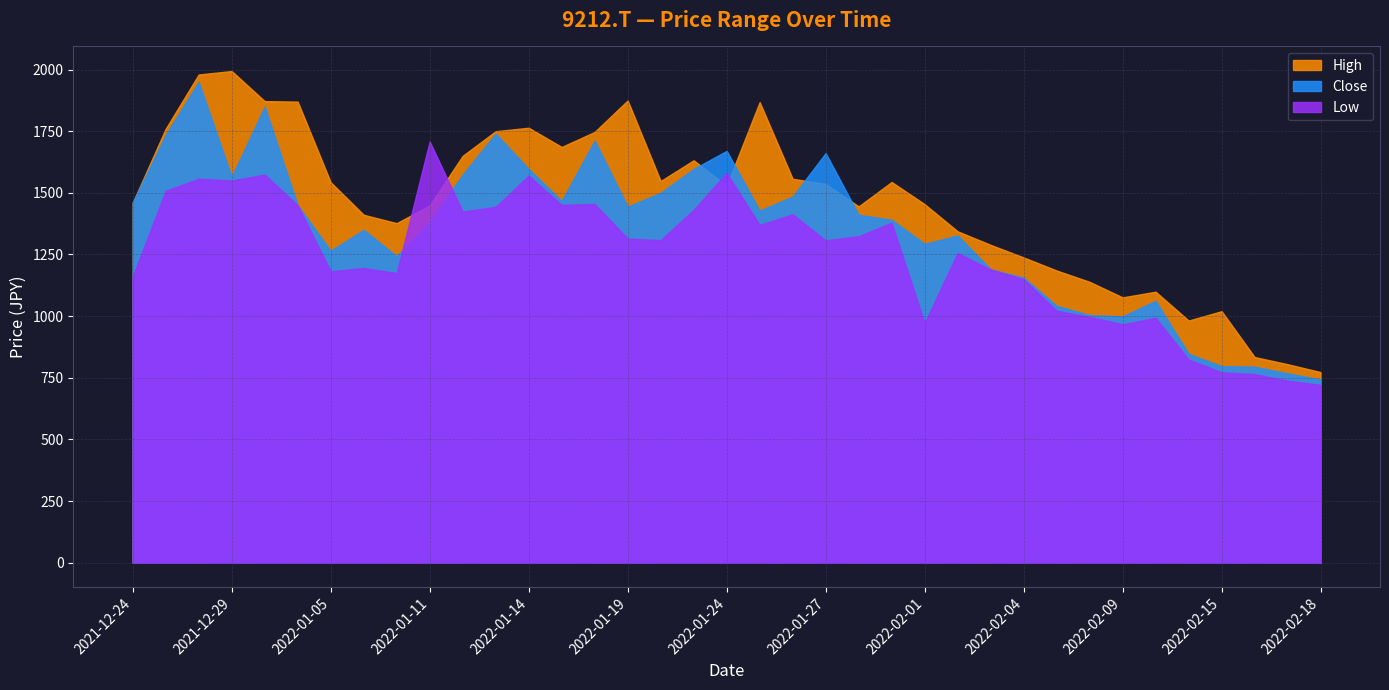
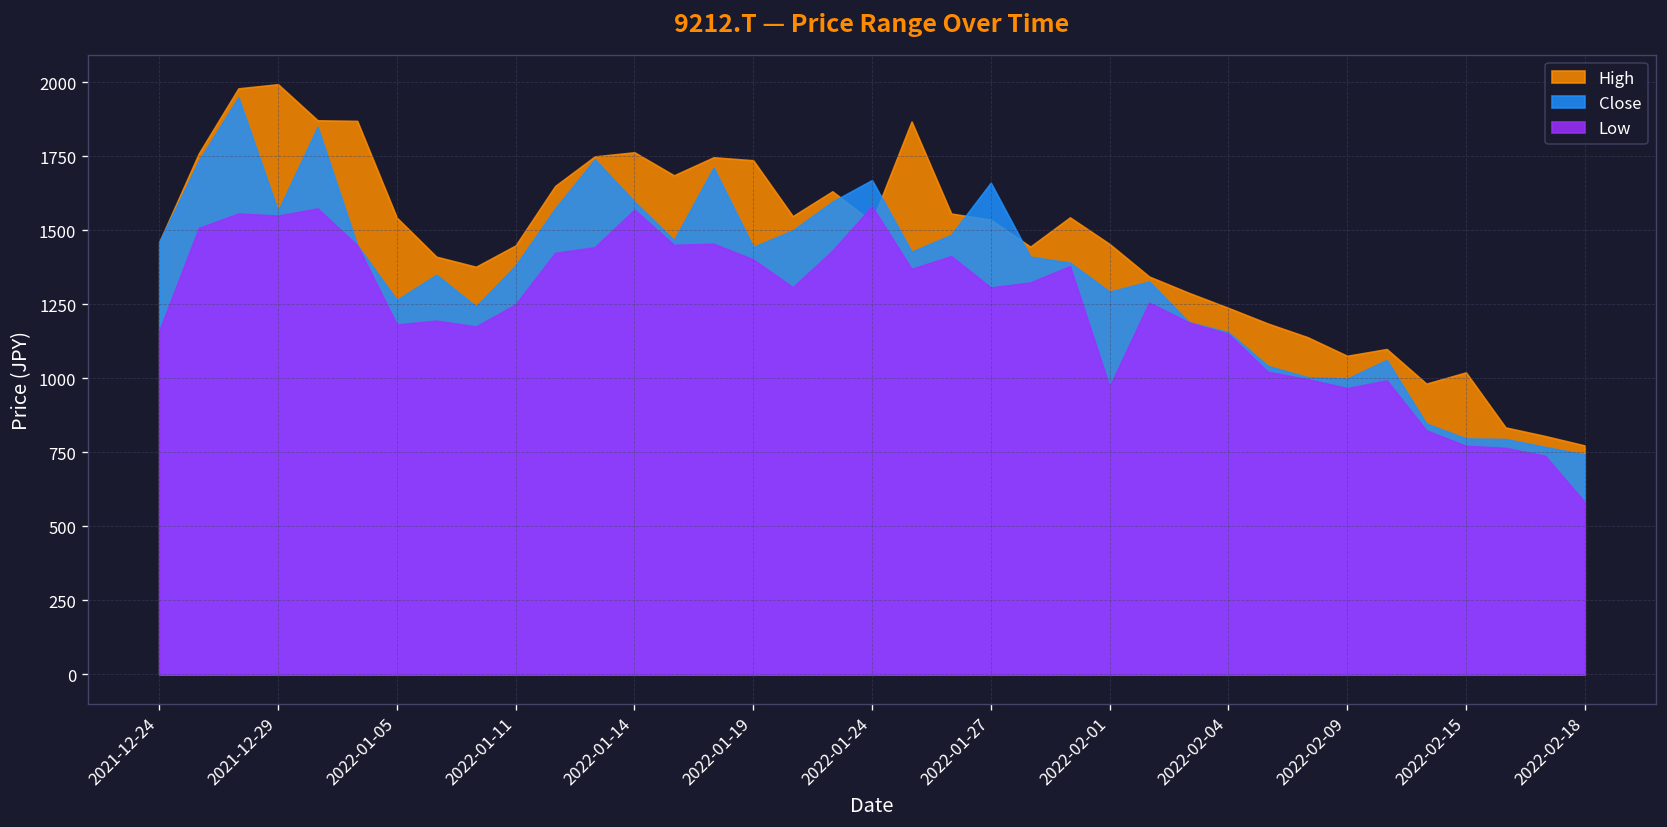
  {
    "High": {
      "2021-12-29": 1990,
      "2022-01-05": 1540,
      "2022-01-11": 1450,
      "2022-01-14": 1760,
-     "2022-01-19": 1870,
+     "2022-01-19": 1740,
      "2022-01-24": 1530,
      "2022-01-27": 1540,
      "2022-02-01": 1450,
      "2022-02-04": 1240,
      "2022-02-09": 1080,
      "2022-02-15": 1020,
      "2022-02-18": 770
    },
    "Close": {
      "2021-12-29": 1570,
      "2022-01-05": 1270,
      "2022-01-11": 1380,
      "2022-01-14": 1600,
      "2022-01-19": 1440,
      "2022-01-24": 1670,
      "2022-01-27": 1660,
      "2022-02-01": 1290,
      "2022-02-09": 1000,
      "2022-02-15": 800,
      "2022-02-18": 740
    },
    "Low": {
      "2021-12-24": 1160,
      "2021-12-29": 1550,
      "2022-01-05": 1180,
-     "2022-01-11": 1710,
+     "2022-01-11": 1250,
      "2022-01-14": 1570,
-     "2022-01-19": 1310,
+     "2022-01-19": 1400,
      "2022-01-24": 1580,
      "2022-01-27": 1310,
      "2022-02-01": 970,
      "2022-02-09": 970,
      "2022-02-15": 770,
-     "2022-02-18": 720
+     "2022-02-18": 580
    }
  }
